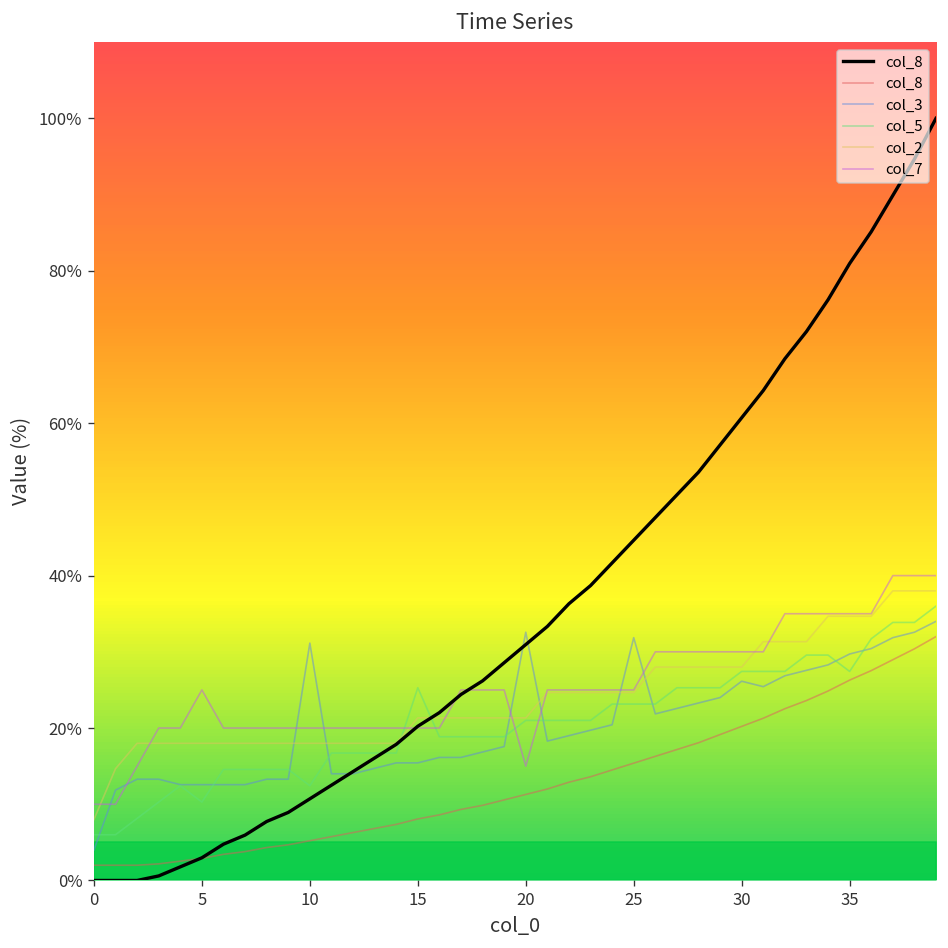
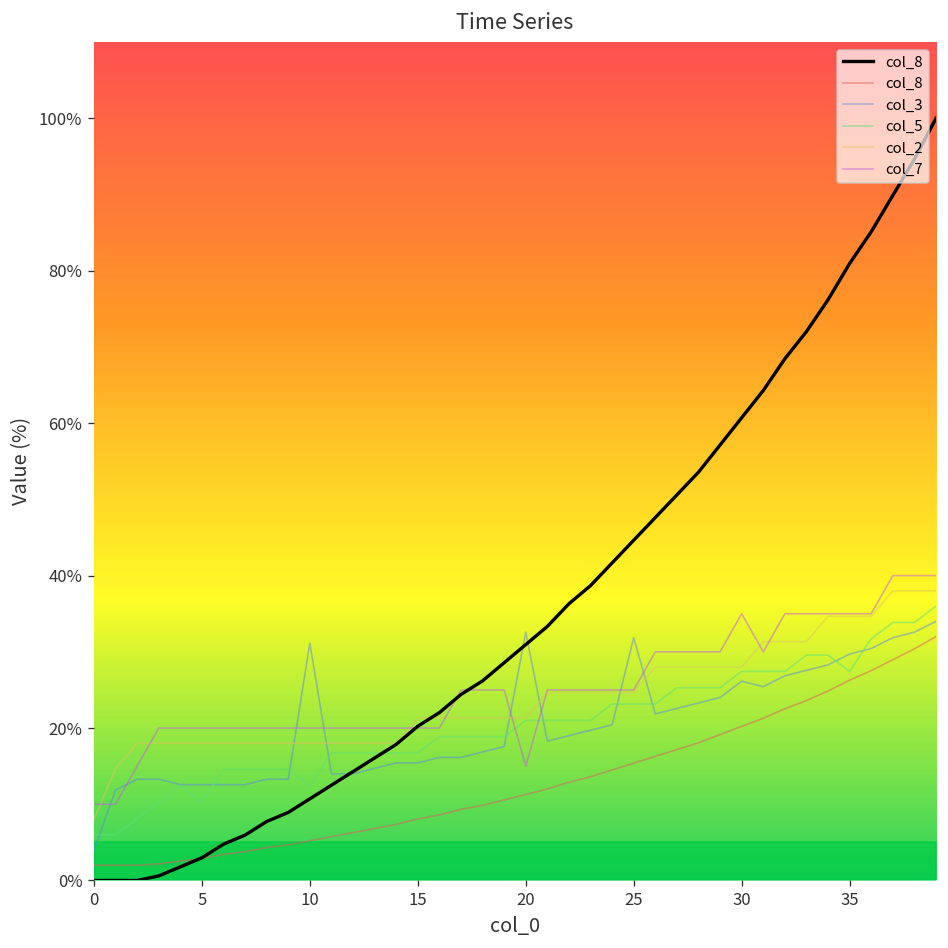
  {
    "col_3": {
      "0": "4%",
      "5": "13%",
      "10": "31%",
      "15": "15%",
      "20": "33%",
      "25": "32%",
      "30": "26%",
      "35": "30%"
    },
    "col_5": {
      "0": "6%",
      "5": "10%",
      "10": "12%",
-     "15": "25%",
+     "15": "17%",
      "25": "23%",
      "30": "27%",
      "35": "27%"
    },
    "col_2": {
      "0": "8%",
      "5": "18%",
      "10": "18%",
      "15": "21%",
      "30": "28%"
    },
    "col_7": {
      "0": "10%",
-     "5": "25%",
+     "5": "20%",
      "10": "20%",
      "20": "15%",
-     "30": "30%"
+     "30": "35%"
    }
  }
